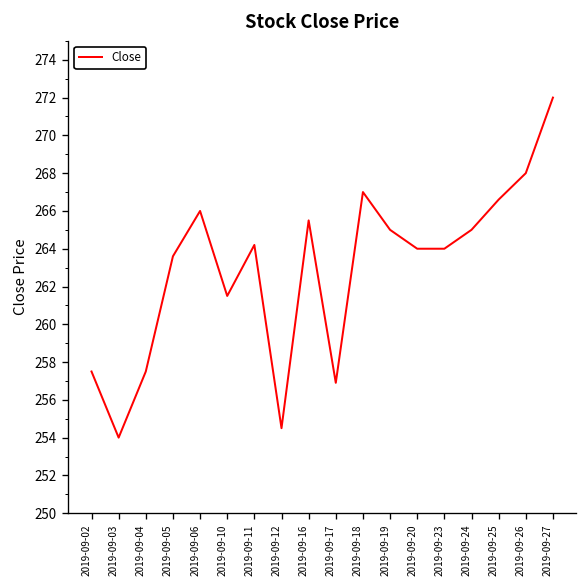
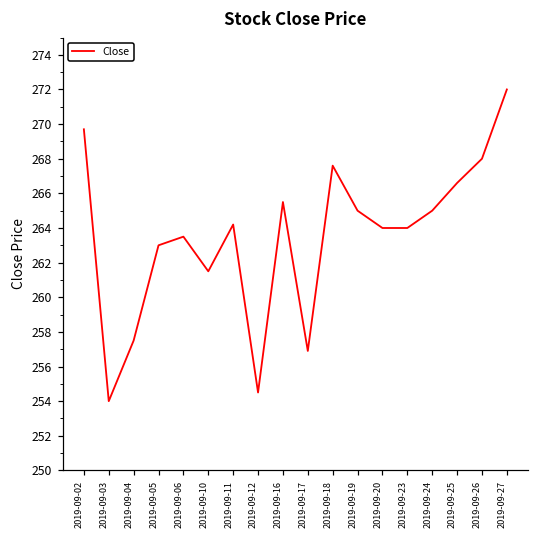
  {
-   "2019-09-02": 257.5,
+   "2019-09-02": 269.7,
    "2019-09-03": 254.0,
    "2019-09-04": 257.5,
-   "2019-09-05": 263.6,
-   "2019-09-06": 266.0,
+   "2019-09-05": 263.0,
+   "2019-09-06": 263.5,
    "2019-09-10": 261.5,
    "2019-09-11": 264.2,
    "2019-09-12": 254.5,
    "2019-09-16": 265.5,
    "2019-09-17": 256.9,
-   "2019-09-18": 267.0,
+   "2019-09-18": 267.6,
    "2019-09-19": 265.0,
    "2019-09-20": 264.0,
    "2019-09-23": 264.0,
    "2019-09-24": 265.0,
    "2019-09-25": 266.6,
    "2019-09-26": 268.0,
    "2019-09-27": 272.0
  }
